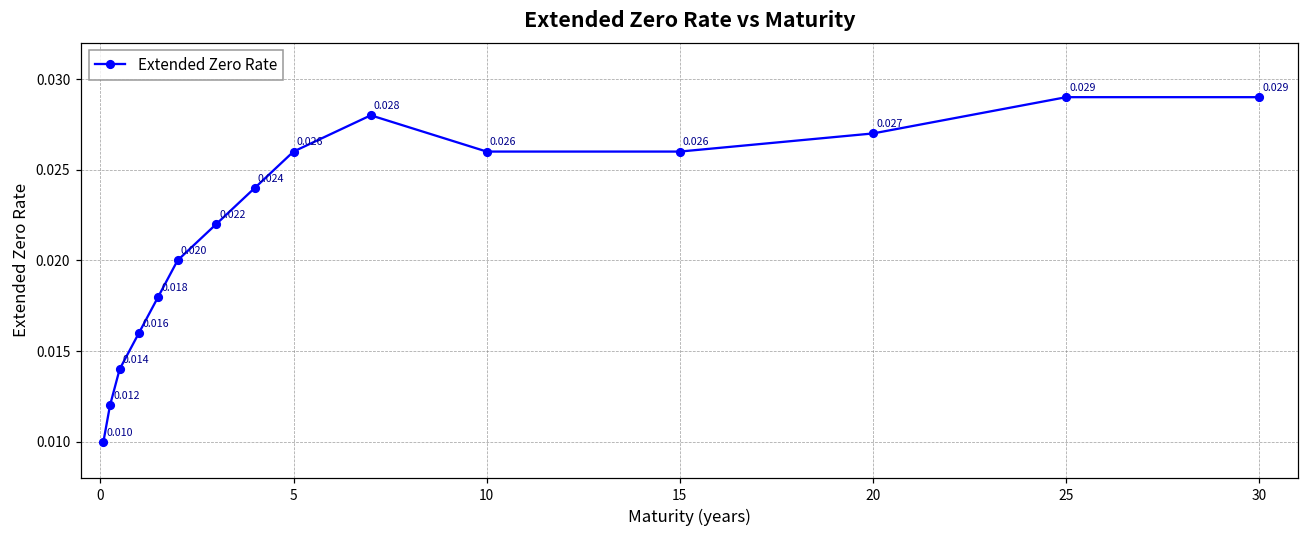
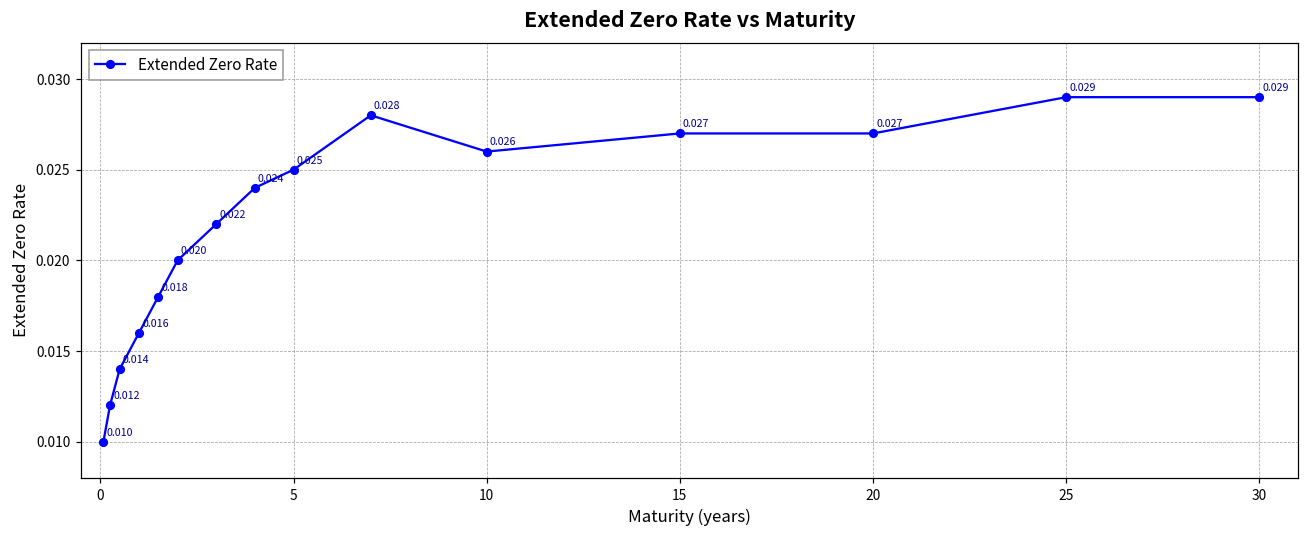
  {
-   "5": 0.026,
+   "5": 0.025,
    "10": 0.026,
-   "15": 0.026,
+   "15": 0.027,
    "20": 0.027,
    "25": 0.029,
    "30": 0.029
  }
